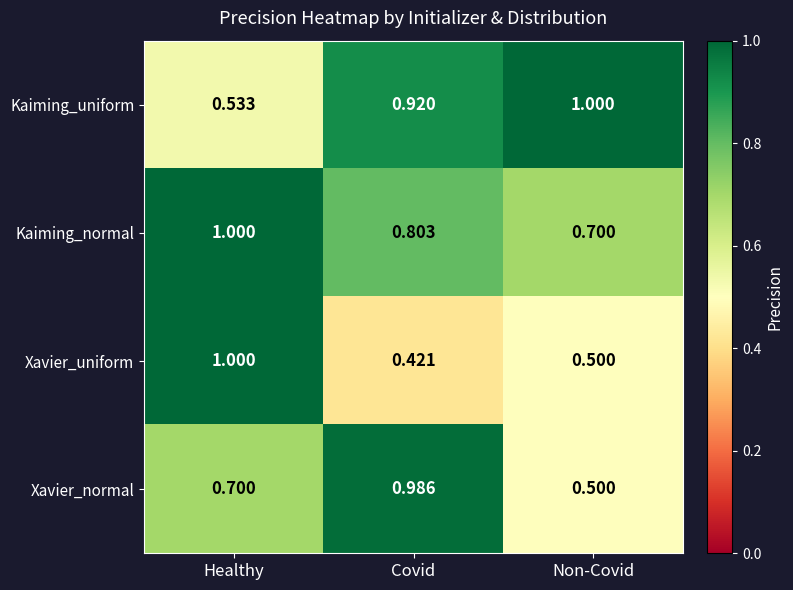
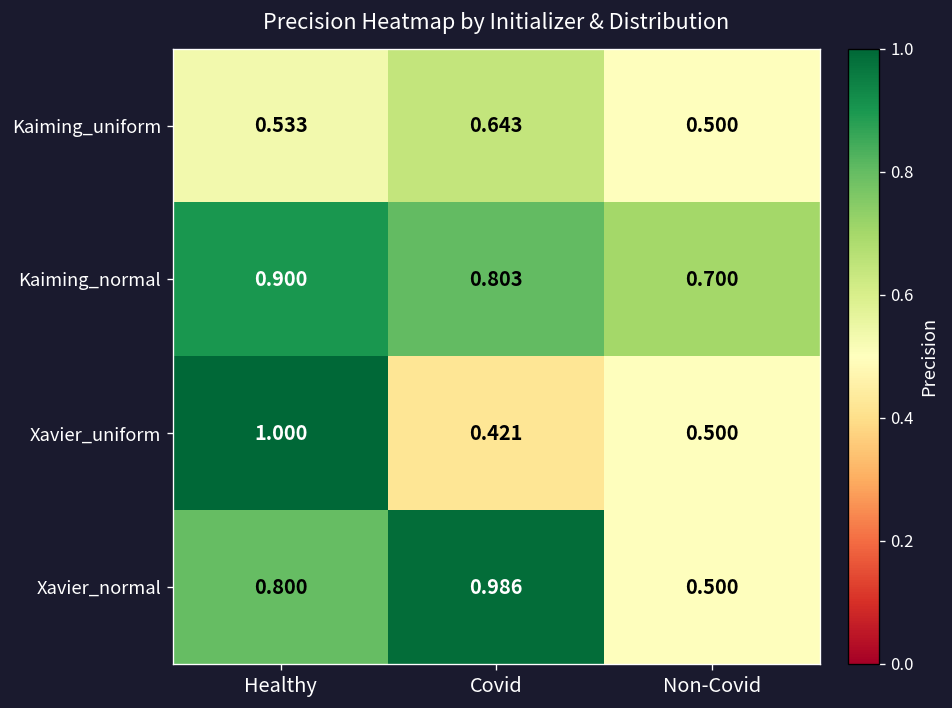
  {
    "Kaiming_uniform": {
      "Healthy": 0.533,
-     "Covid": 0.920,
-     "Non-Covid": 1.000
+     "Covid": 0.643,
+     "Non-Covid": 0.500
    },
    "Kaiming_normal": {
-     "Healthy": 1.000,
+     "Healthy": 0.900,
      "Covid": 0.803,
      "Non-Covid": 0.700
    },
    "Xavier_uniform": {
      "Healthy": 1.000,
      "Covid": 0.421,
      "Non-Covid": 0.500
    },
    "Xavier_normal": {
-     "Healthy": 0.700,
+     "Healthy": 0.800,
      "Covid": 0.986,
      "Non-Covid": 0.500
    }
  }
